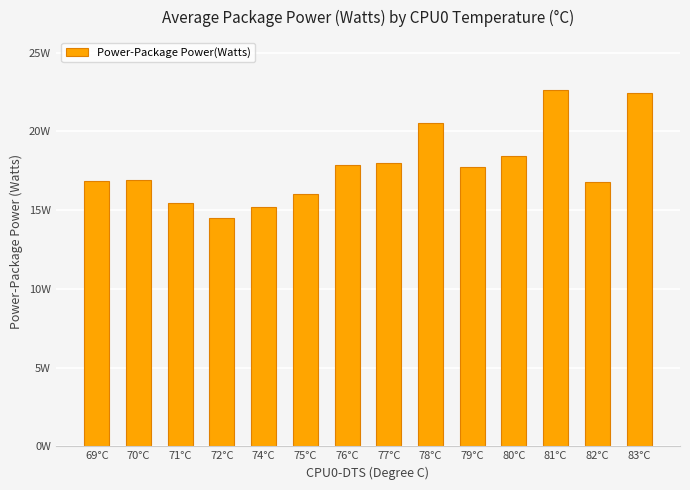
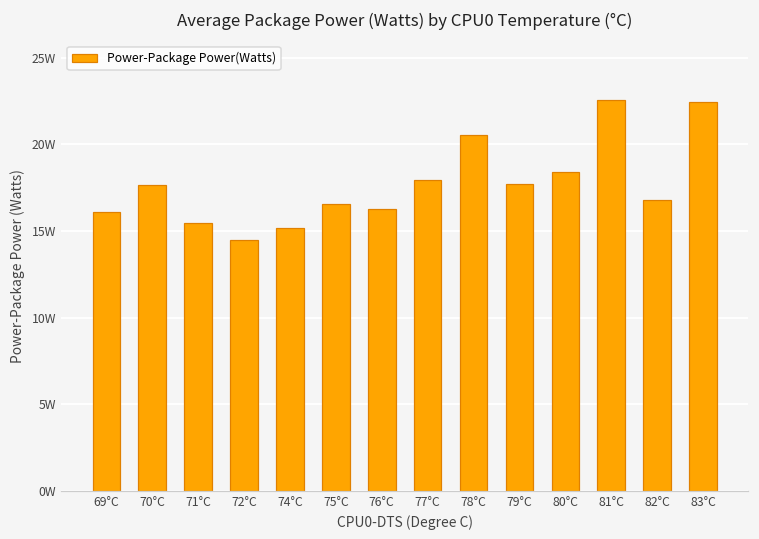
  {
-   "69°C": "16.8W",
-   "70°C": "16.9W",
+   "69°C": "16.1W",
+   "70°C": "17.6W",
    "71°C": "15.5W",
    "72°C": "14.5W",
    "74°C": "15.2W",
-   "75°C": "16.0W",
-   "76°C": "17.8W",
+   "75°C": "16.5W",
+   "76°C": "16.2W",
    "77°C": "18.0W",
    "78°C": "20.5W",
    "79°C": "17.7W",
    "80°C": "18.4W",
    "81°C": "22.6W",
    "82°C": "16.8W",
    "83°C": "22.5W"
  }
